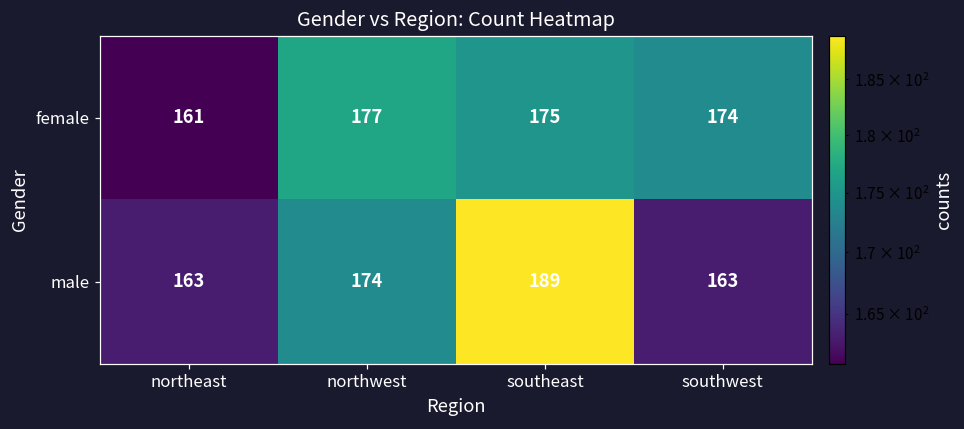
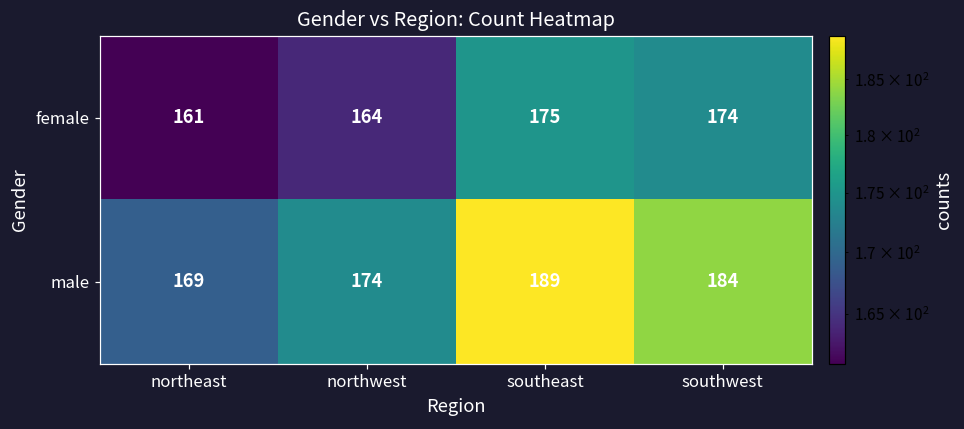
  {
    "female": {
      "northeast": 161,
-     "northwest": 177,
+     "northwest": 164,
      "southeast": 175,
      "southwest": 174
    },
    "male": {
-     "northeast": 163,
+     "northeast": 169,
      "northwest": 174,
      "southeast": 189,
-     "southwest": 163
+     "southwest": 184
    }
  }
